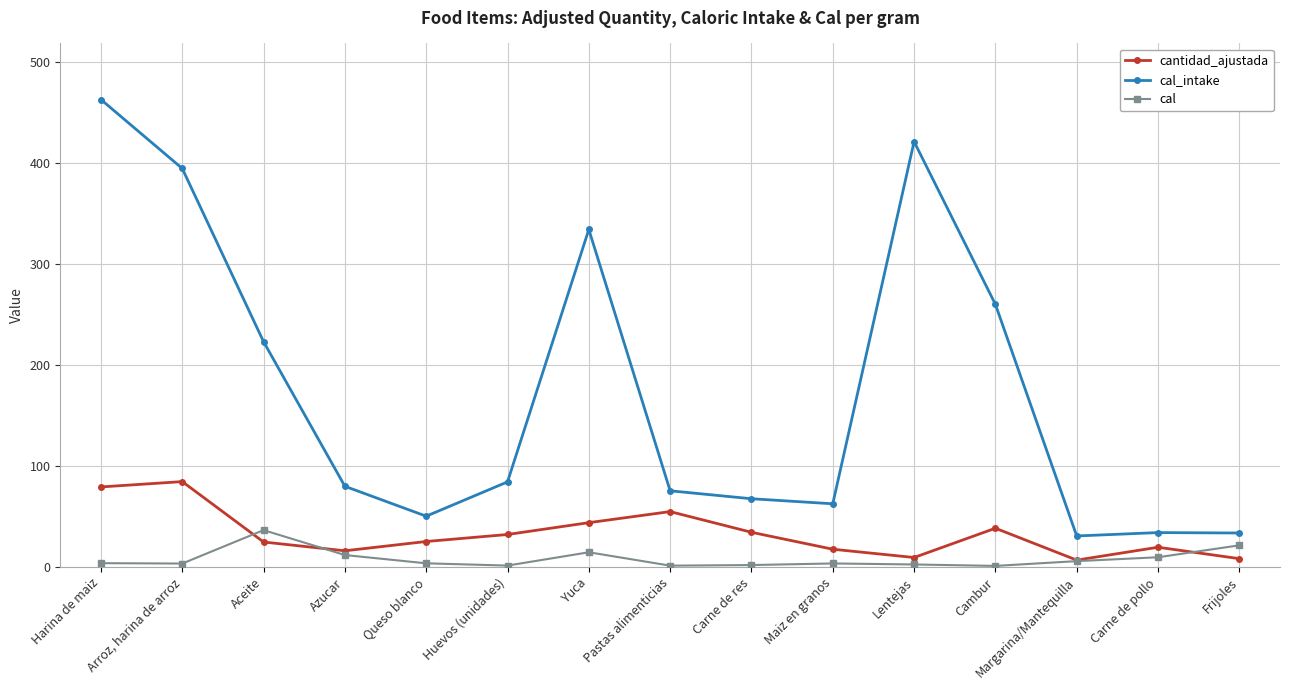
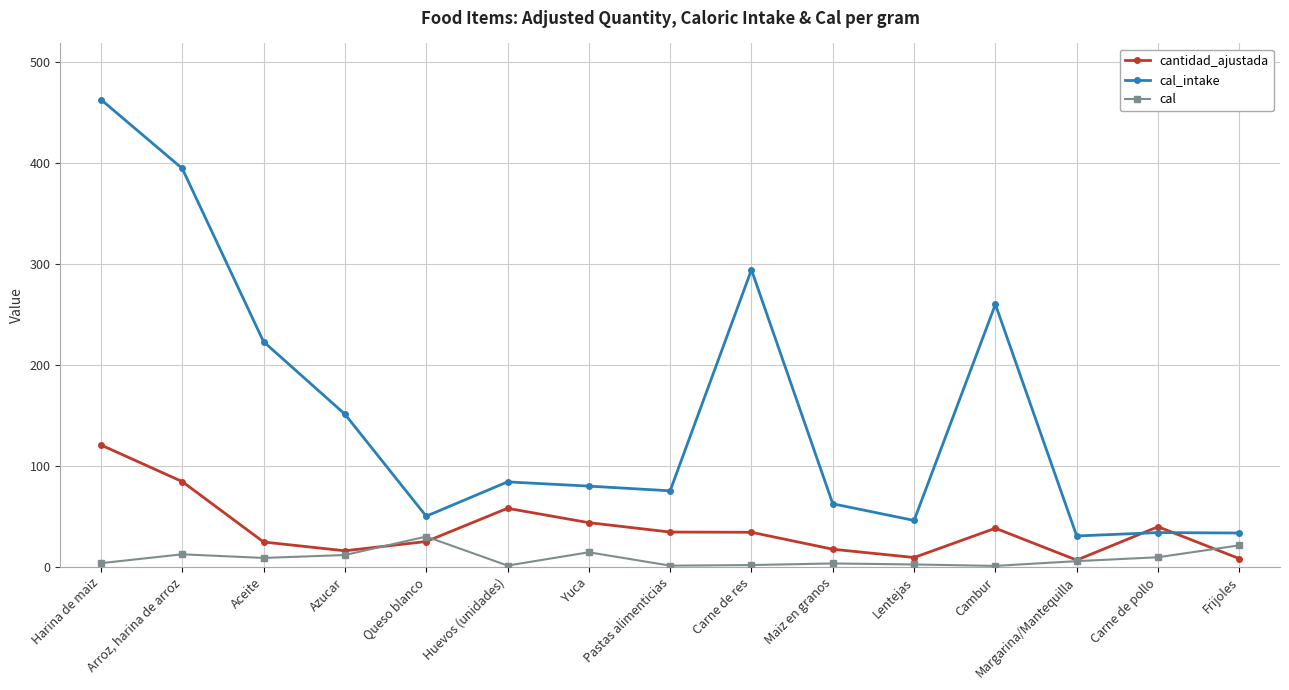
  {
    "cantidad_ajustada": {
-     "Harina de maiz": 79,
+     "Harina de maiz": 121,
      "Arroz, harina de arroz": 85,
      "Aceite": 25,
      "Azucar": 16,
      "Queso blanco": 25,
-     "Huevos (unidades)": 32,
+     "Huevos (unidades)": 58,
      "Yuca": 44,
-     "Pastas alimenticias": 55,
+     "Pastas alimenticias": 35,
      "Carne de res": 34,
      "Maiz en granos": 18,
      "Lentejas": 9,
      "Cambur": 38,
-     "Carne de pollo": 20,
+     "Carne de pollo": 40,
      "Frijoles": 8
    },
    "cal_intake": {
      "Harina de maiz": 462,
      "Arroz, harina de arroz": 394,
      "Aceite": 223,
-     "Azucar": 80,
+     "Azucar": 151,
      "Queso blanco": 50,
      "Huevos (unidades)": 84,
-     "Yuca": 334,
+     "Yuca": 80,
      "Pastas alimenticias": 75,
-     "Carne de res": 68,
+     "Carne de res": 294,
      "Maiz en granos": 63,
-     "Lentejas": 421,
+     "Lentejas": 46,
      "Cambur": 260,
      "Margarina/Mantequilla": 31,
      "Carne de pollo": 34,
      "Frijoles": 34
    },
    "cal": {
      "Harina de maiz": 4,
-     "Arroz, harina de arroz": 3,
-     "Aceite": 37,
+     "Arroz, harina de arroz": 13,
+     "Aceite": 9,
      "Azucar": 12,
-     "Queso blanco": 4,
+     "Queso blanco": 30,
      "Huevos (unidades)": 1,
      "Yuca": 15,
      "Pastas alimenticias": 1,
      "Carne de res": 2,
      "Maiz en granos": 4,
      "Lentejas": 3,
      "Cambur": 1,
      "Carne de pollo": 10,
      "Frijoles": 21
    }
  }
